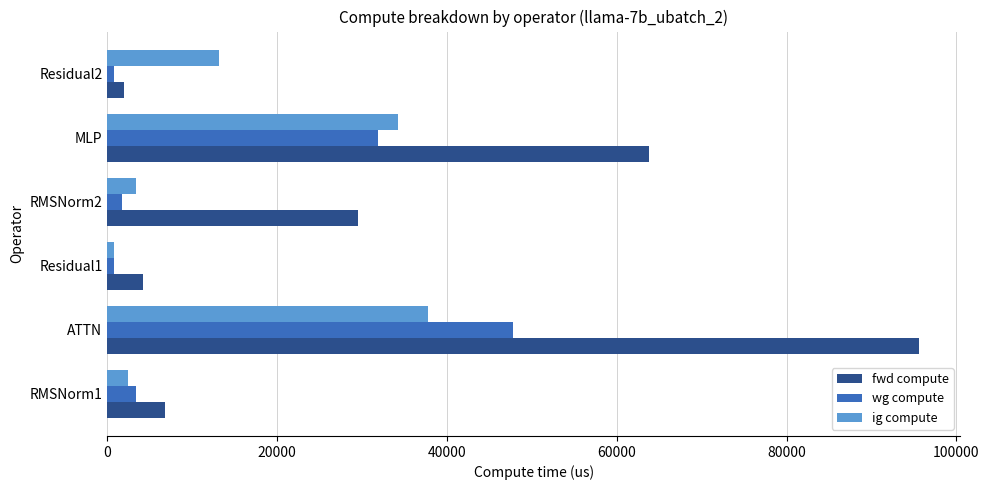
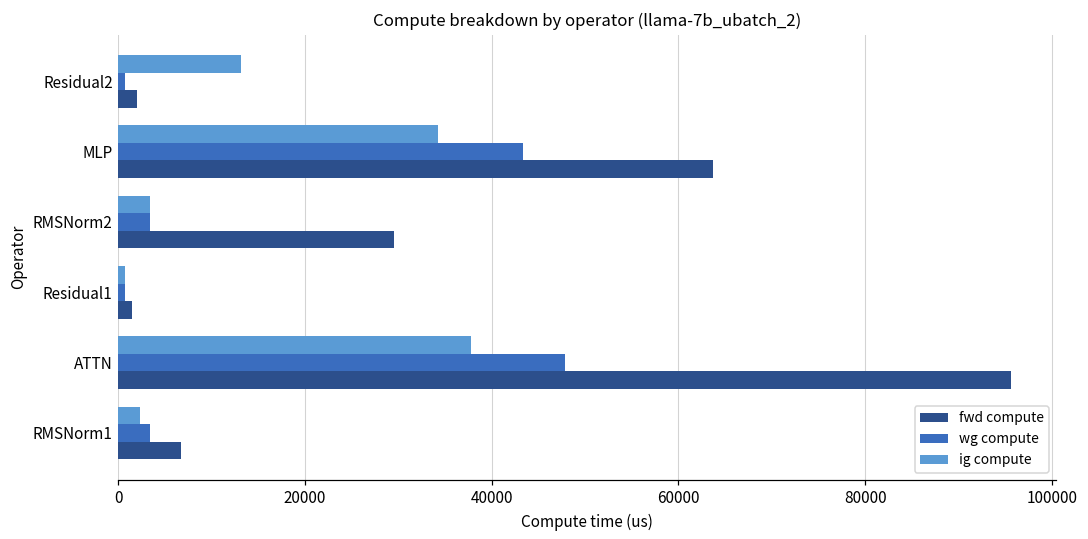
  {
    "fwd compute": {
      "Residual2": 2000,
      "MLP": 64000,
      "RMSNorm2": 30000,
-     "Residual1": 4000,
+     "Residual1": 1000,
      "ATTN": 96000,
      "RMSNorm1": 7000
    },
    "wg compute": {
      "Residual2": 1000,
-     "MLP": 32000,
-     "RMSNorm2": 2000,
+     "MLP": 43000,
+     "RMSNorm2": 3000,
      "Residual1": 1000,
      "ATTN": 48000,
      "RMSNorm1": 3000
    },
    "ig compute": {
      "Residual2": 13000,
      "MLP": 34000,
      "RMSNorm2": 3000,
      "Residual1": 1000,
      "ATTN": 38000,
      "RMSNorm1": 2000
    }
  }
